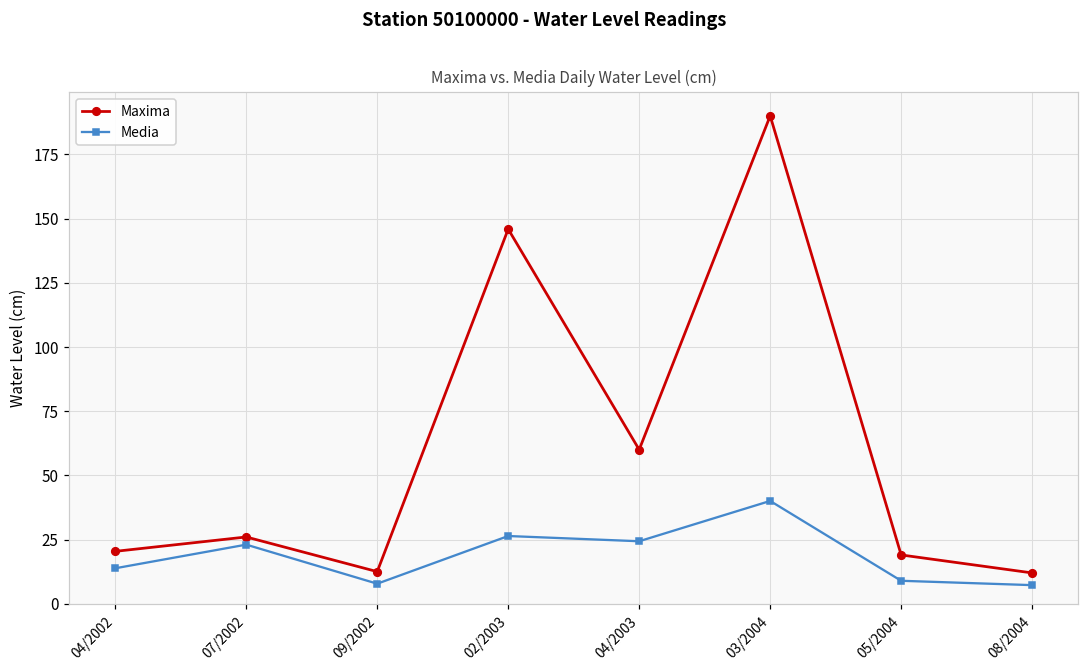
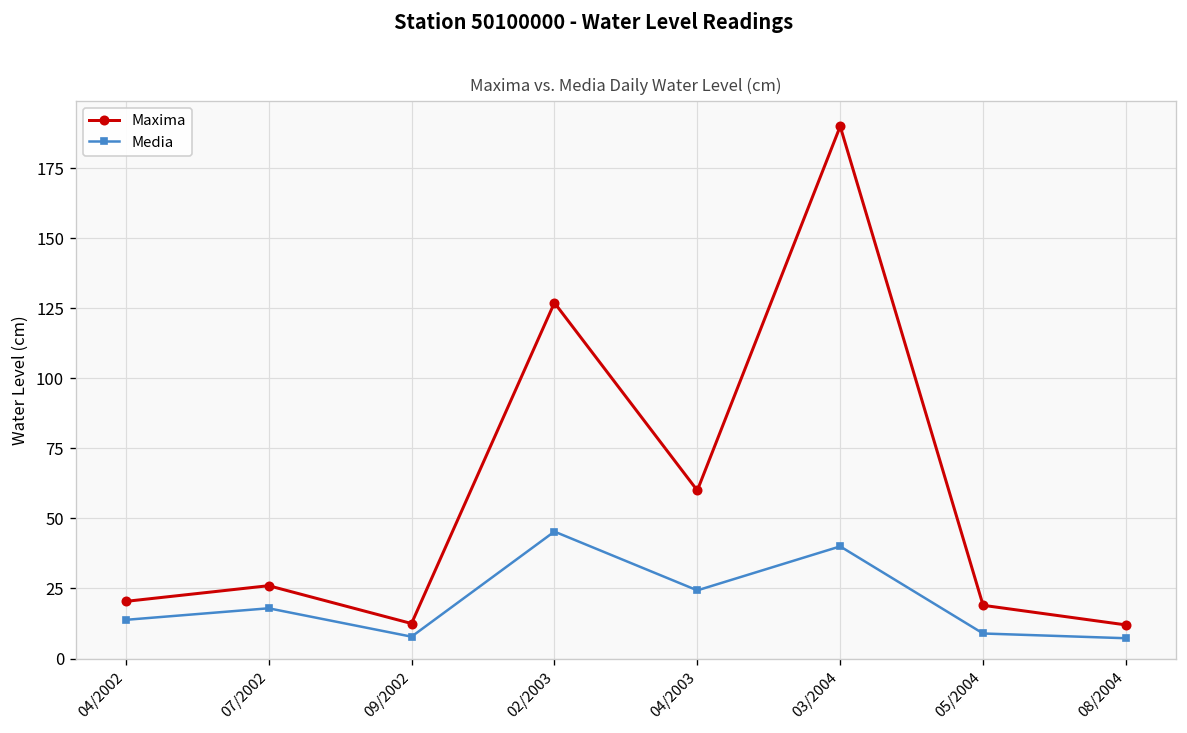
  {
    "Maxima": {
      "04/2002": 20,
      "07/2002": 26,
      "09/2002": 13,
-     "02/2003": 146,
+     "02/2003": 127,
      "04/2003": 60,
      "03/2004": 190,
      "05/2004": 19,
      "08/2004": 12
    },
    "Media": {
      "04/2002": 14,
-     "07/2002": 23,
+     "07/2002": 18,
      "09/2002": 8,
-     "02/2003": 26,
+     "02/2003": 45,
      "04/2003": 24,
      "03/2004": 40,
      "05/2004": 9,
      "08/2004": 7
    }
  }
